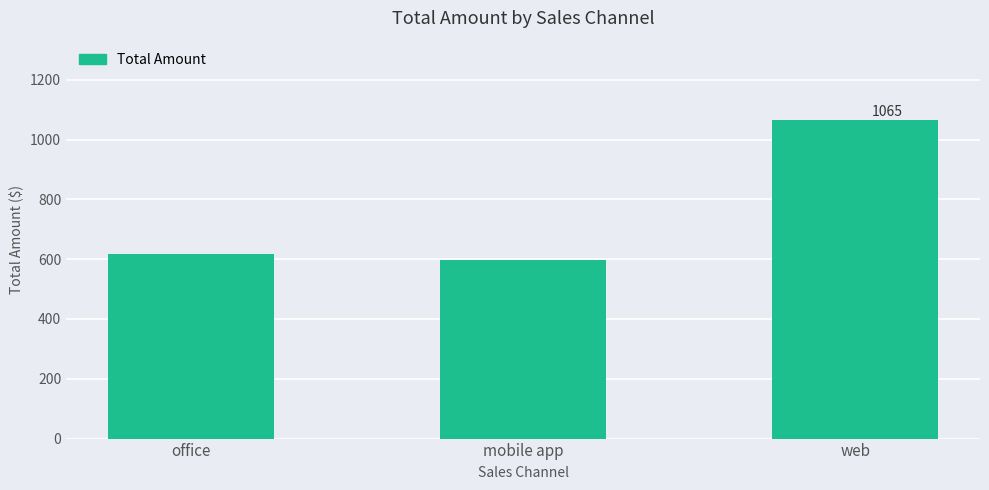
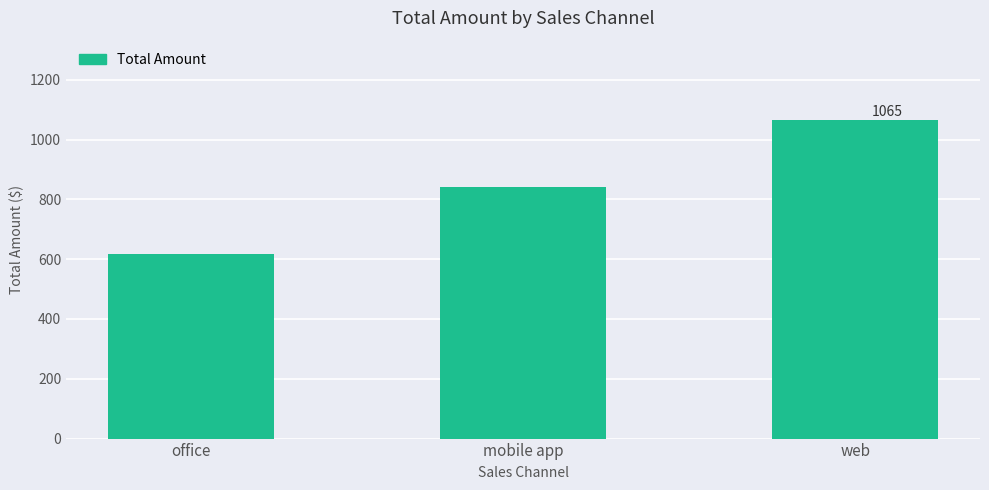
  {
    "office": 620,
-   "mobile app": 600
+   "mobile app": 840
  }
